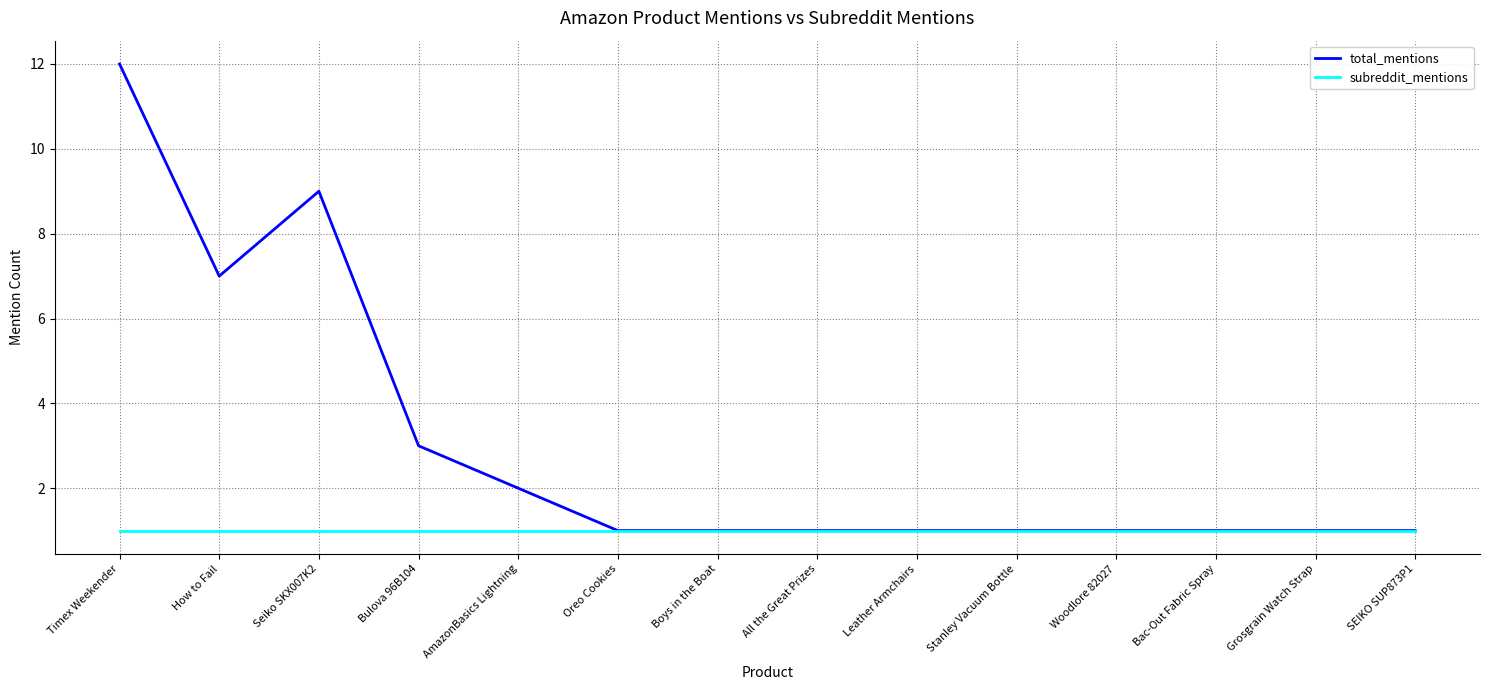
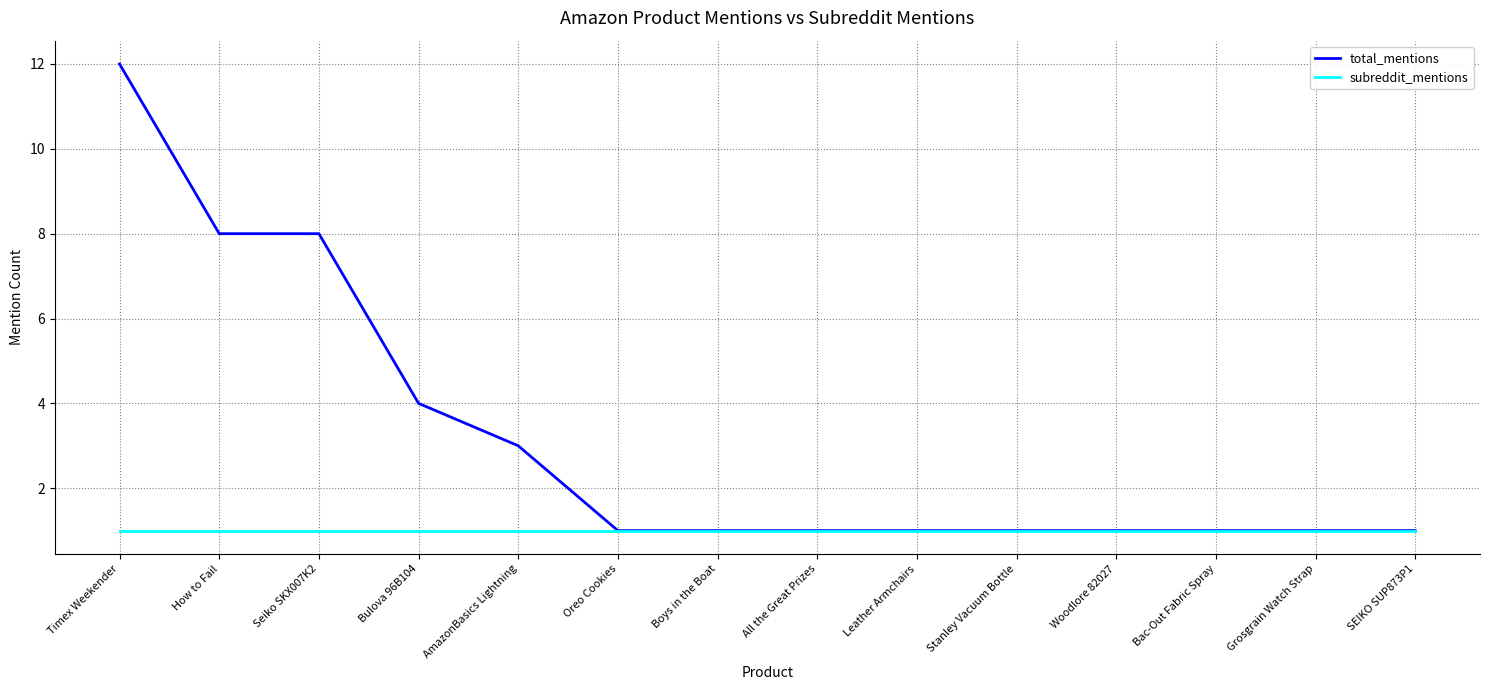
  {
    "total_mentions": {
      "Timex Weekender": 12,
-     "How to Fail": 7,
-     "Seiko SKX007K2": 9,
-     "Bulova 96B104": 3,
-     "AmazonBasics Lightning": 2
+     "How to Fail": 8,
+     "Seiko SKX007K2": 8,
+     "Bulova 96B104": 4,
+     "AmazonBasics Lightning": 3
    },
    "subreddit_mentions": {
      "Timex Weekender": 1,
      "How to Fail": 1,
      "Seiko SKX007K2": 1,
      "Bulova 96B104": 1,
      "AmazonBasics Lightning": 1
    }
  }
